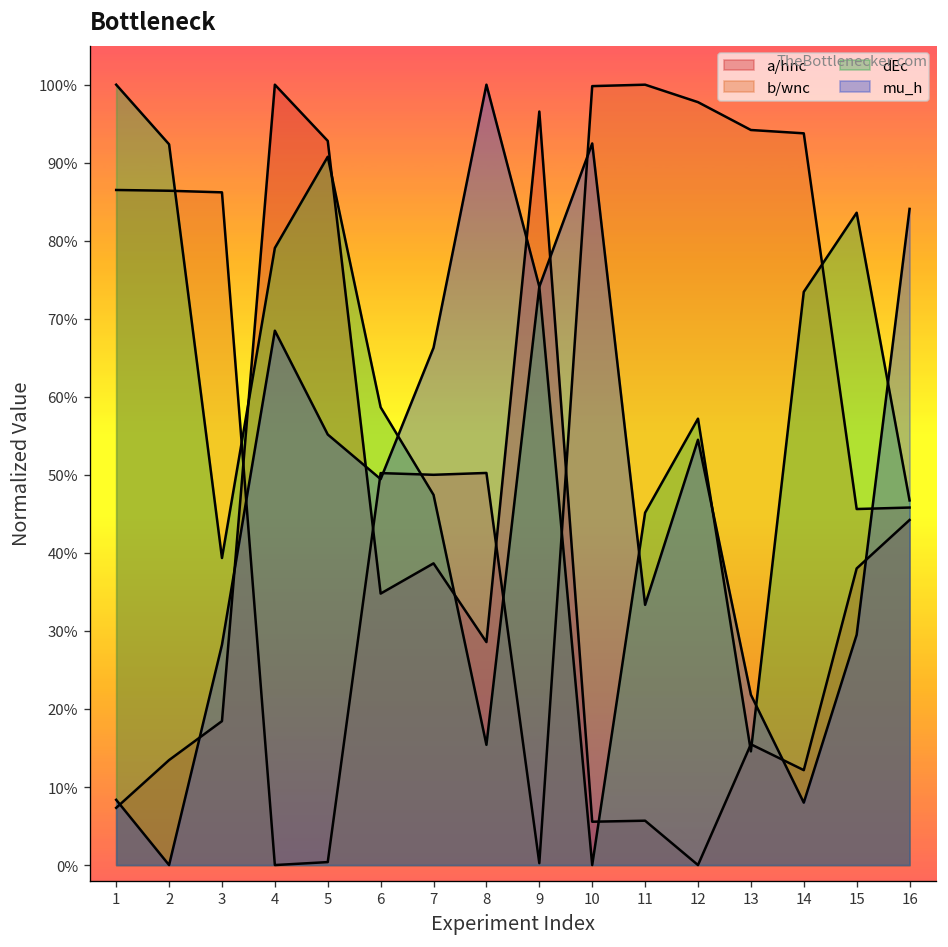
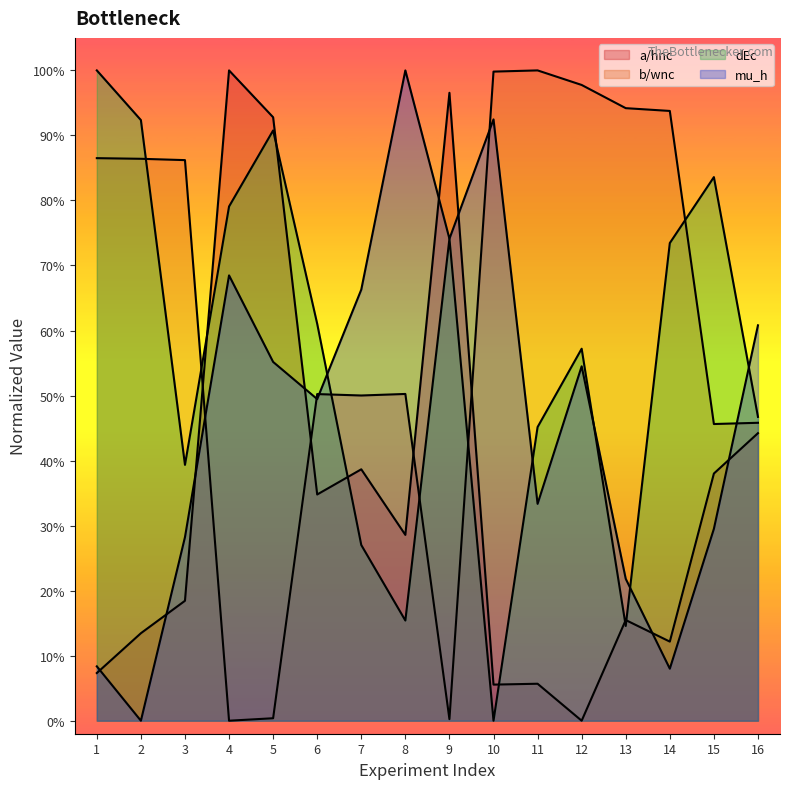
  {
    "dEc": {
      "1": "100%",
      "2": "92%",
      "3": "39%",
      "4": "79%",
      "5": "91%",
-     "6": "59%",
-     "7": "47%",
+     "6": "61%",
+     "7": "27%",
      "8": "15%",
      "10": "0%",
      "11": "45%",
      "12": "57%",
      "13": "15%",
      "14": "73%",
      "15": "84%",
      "16": "47%"
    },
    "mu_h": {
      "1": "8%",
      "2": "0%",
      "3": "28%",
      "4": "68%",
      "5": "55%",
      "6": "49%",
      "7": "66%",
      "8": "100%",
      "10": "92%",
      "11": "33%",
      "12": "54%",
      "13": "22%",
      "14": "8%",
      "15": "30%",
-     "16": "84%"
+     "16": "61%"
    }
  }
